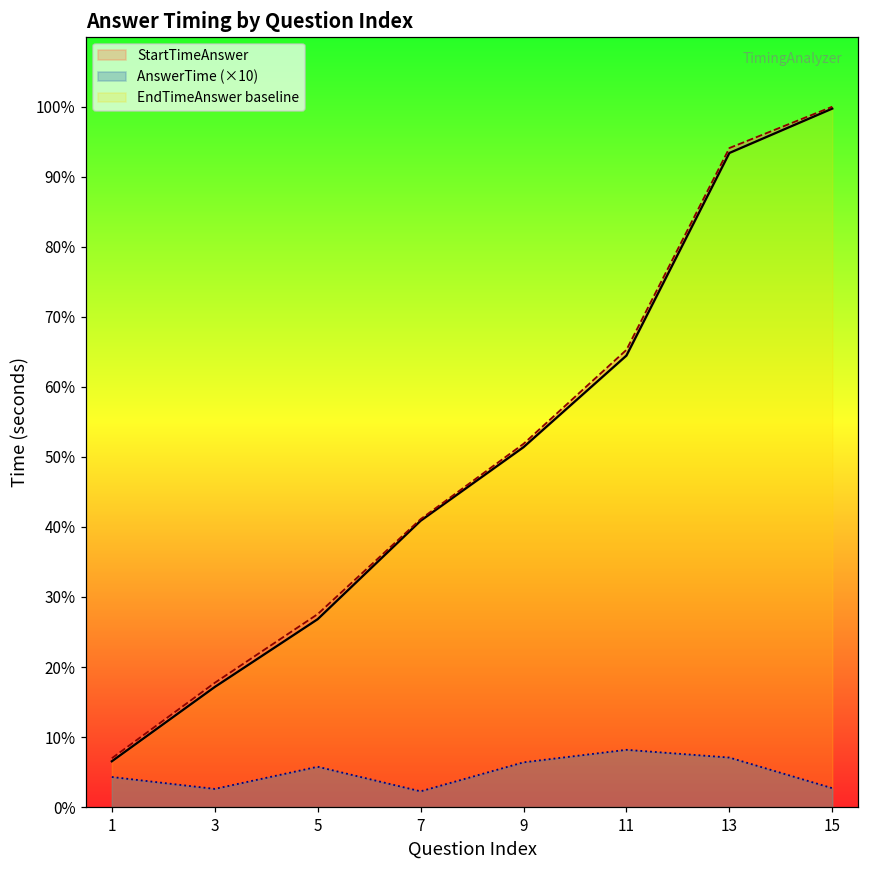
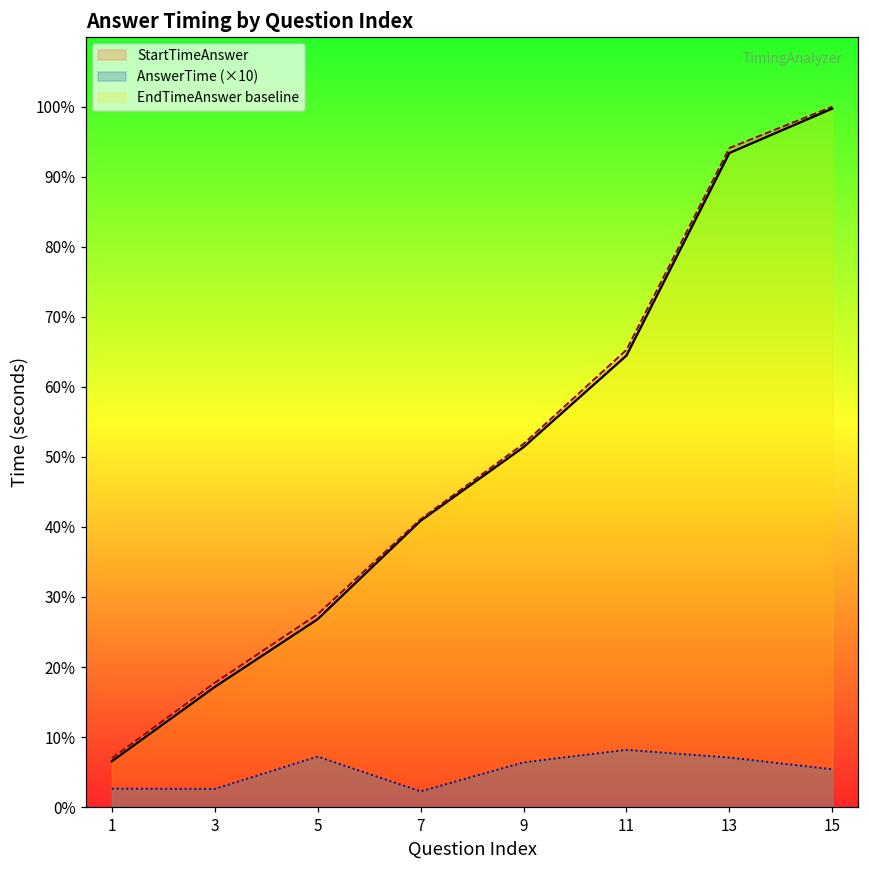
  {
    "AnswerTime (×10)": {
-     "1": "4%",
+     "1": "3%",
      "3": "3%",
-     "5": "6%",
+     "5": "7%",
      "7": "2%",
      "9": "6%",
      "11": "8%",
      "13": "7%",
-     "15": "3%"
+     "15": "5%"
    }
  }
